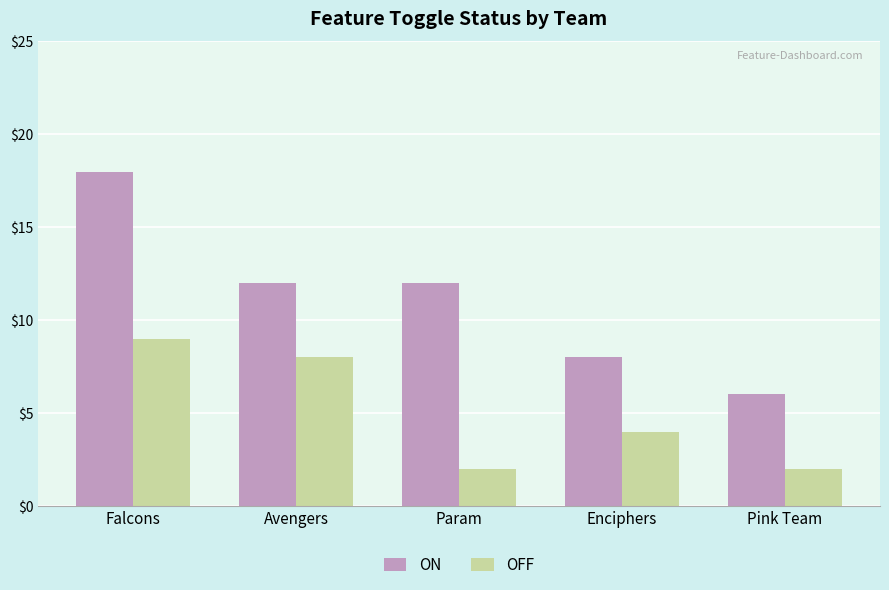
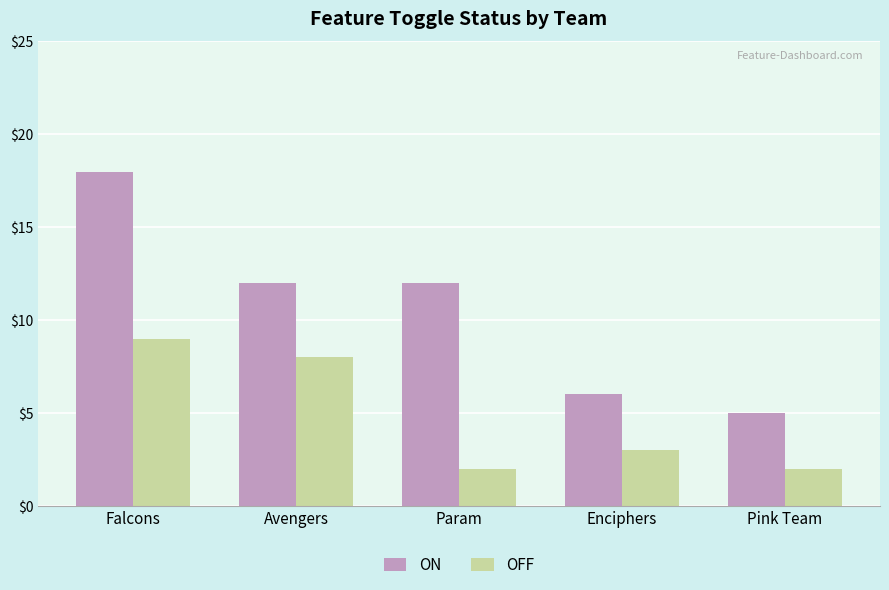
  {
    "ON": {
      "Falcons": "$18",
      "Avengers": "$12",
      "Param": "$12",
-     "Enciphers": "$8",
-     "Pink Team": "$6"
+     "Enciphers": "$6",
+     "Pink Team": "$5"
    },
    "OFF": {
      "Falcons": "$9",
      "Avengers": "$8",
      "Param": "$2",
-     "Enciphers": "$4",
+     "Enciphers": "$3",
      "Pink Team": "$2"
    }
  }
